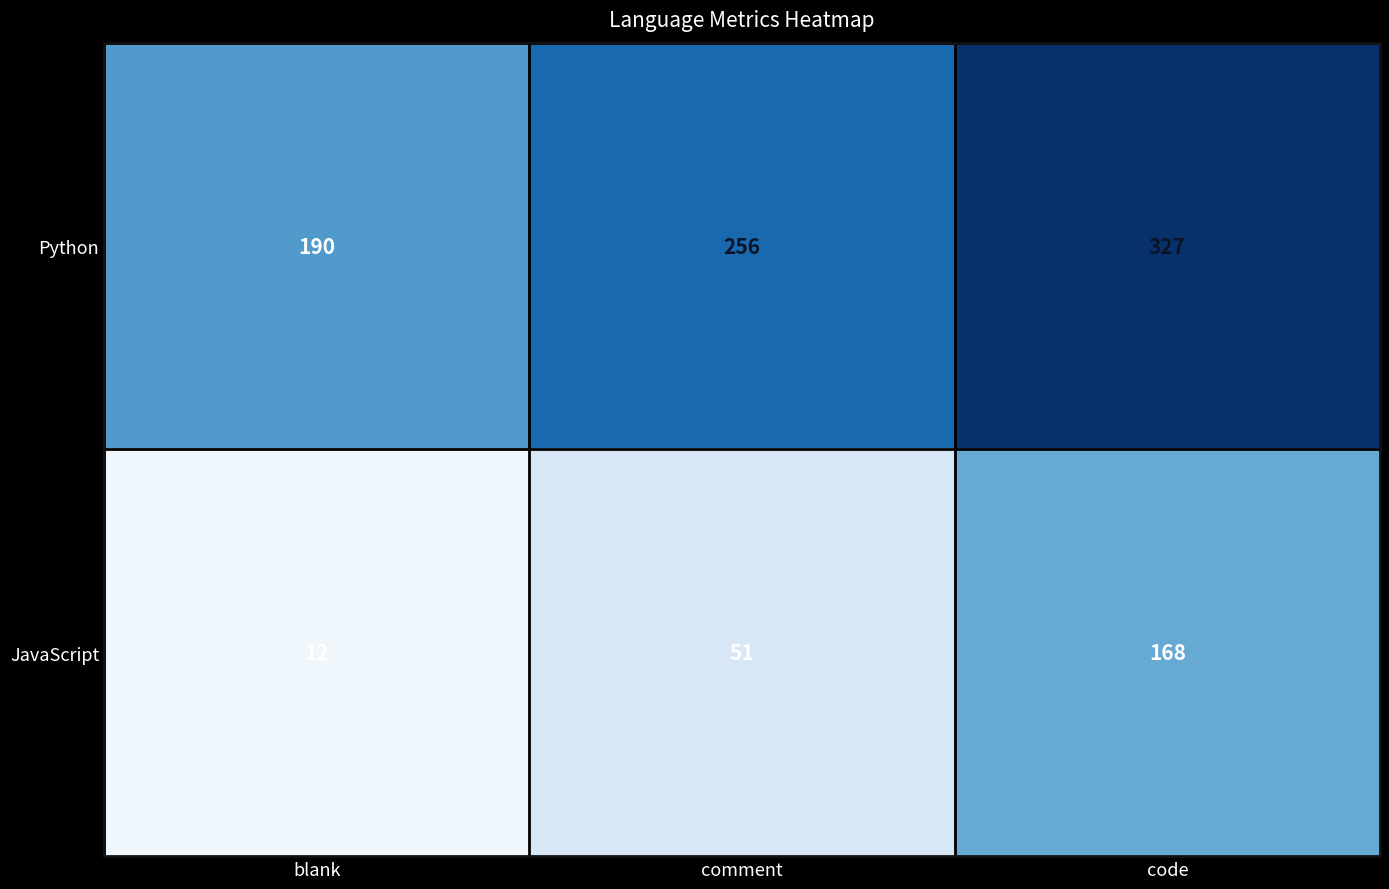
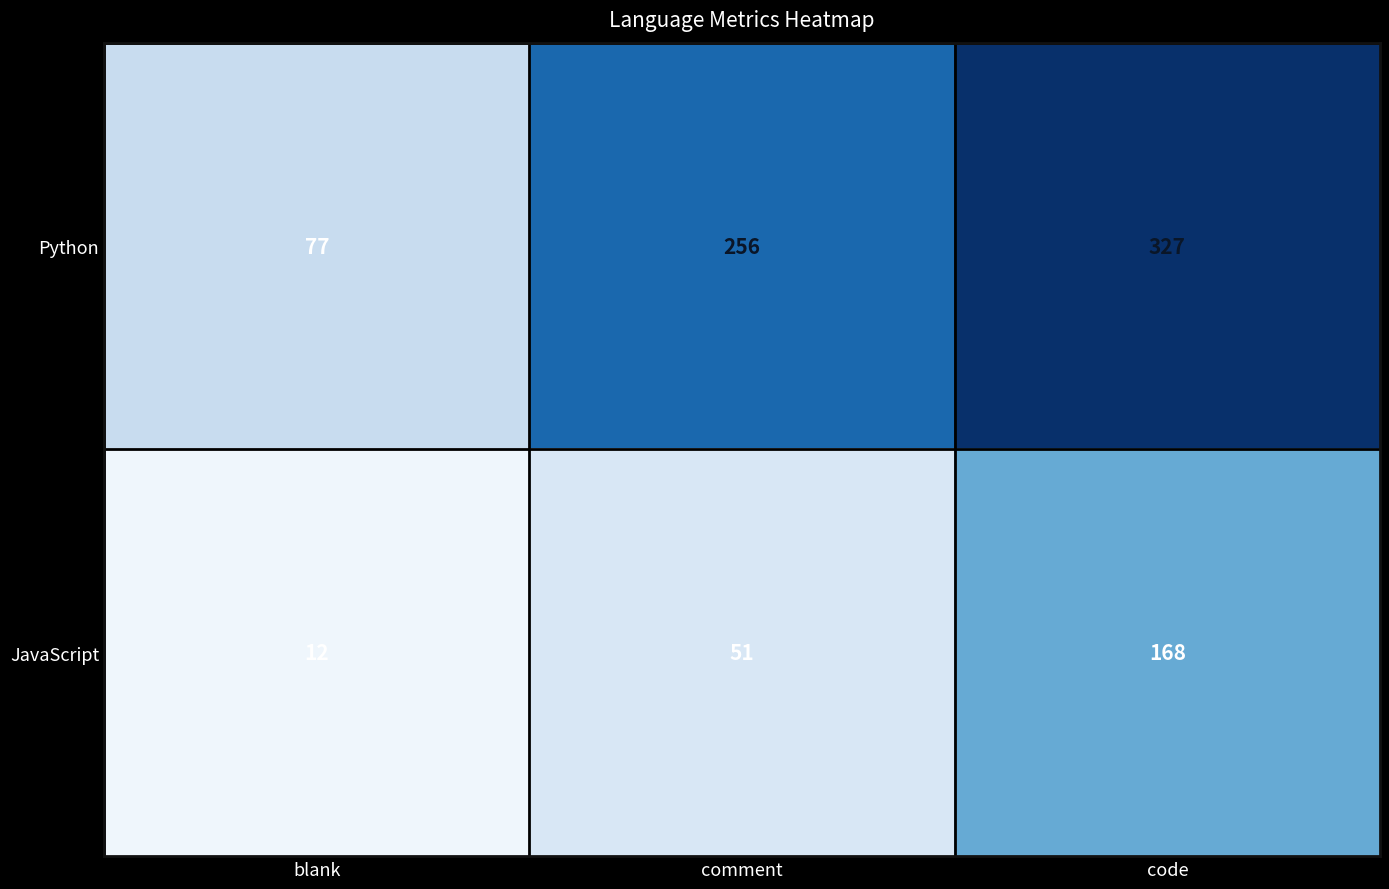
  {
    "Python": {
-     "blank": 190,
+     "blank": 77,
      "comment": 256,
      "code": 327
    },
    "JavaScript": {
      "code": 168
    }
  }
